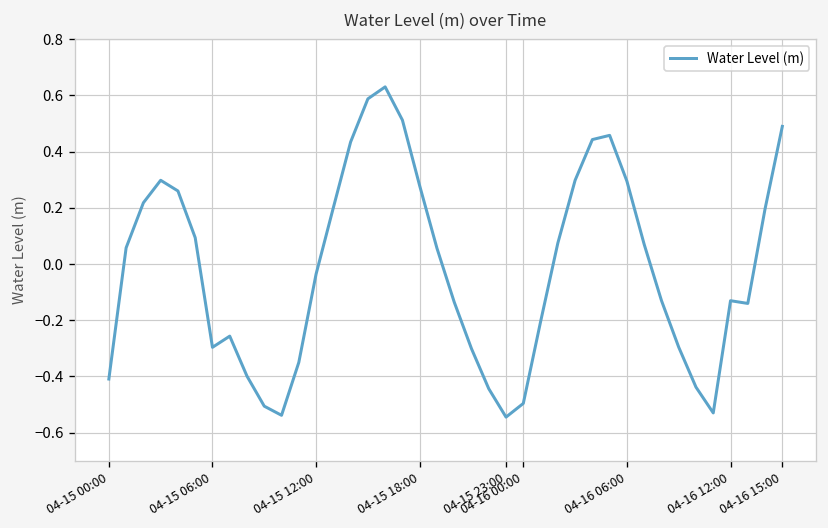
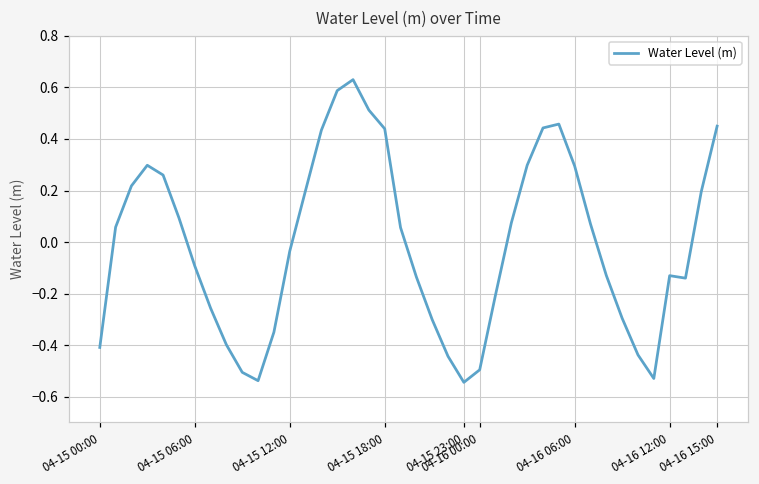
  {
    "04-15 00:00": -0.41,
-   "04-15 06:00": -0.30,
+   "04-15 06:00": -0.09,
    "04-15 12:00": -0.04,
-   "04-15 18:00": 0.28,
+   "04-15 18:00": 0.44,
    "04-15 23:00": -0.54,
    "04-16 00:00": -0.50,
    "04-16 06:00": 0.29,
    "04-16 12:00": -0.13,
-   "04-16 15:00": 0.49
+   "04-16 15:00": 0.45
  }
